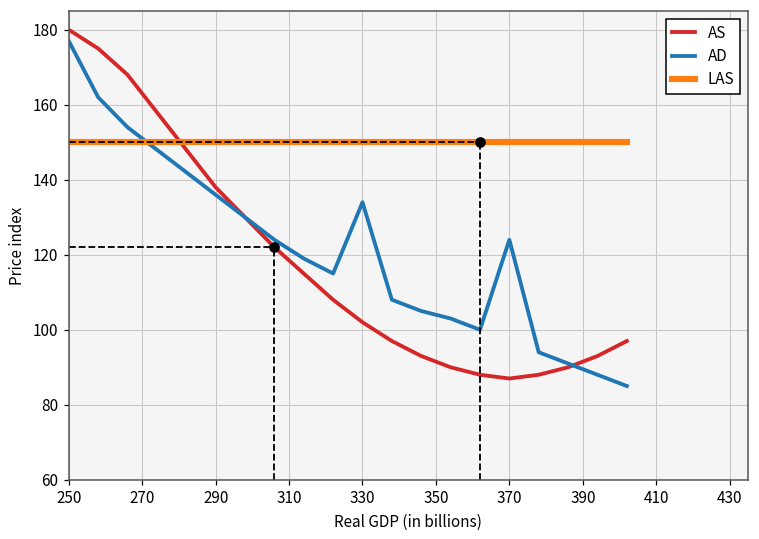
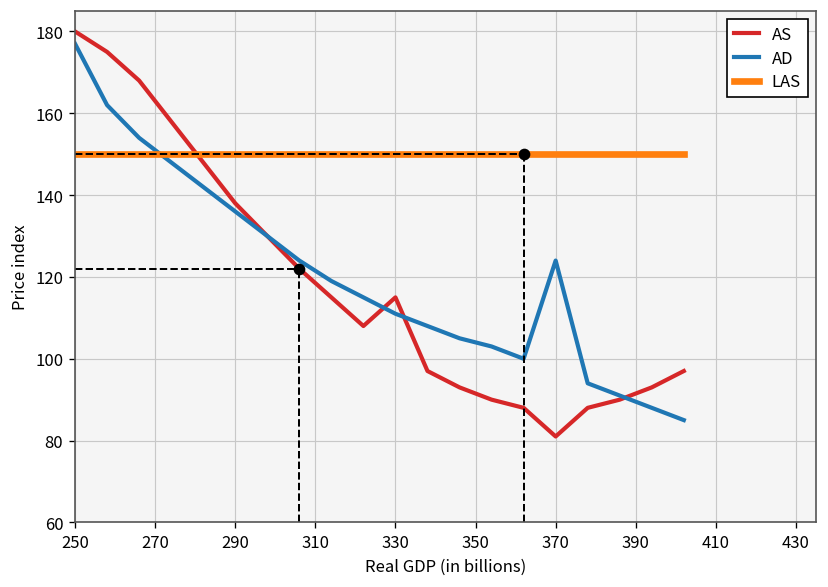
  {
    "AS": {
      "250": 180,
      "290": 138,
-     "330": 102,
-     "370": 87
+     "330": 115,
+     "370": 81
    },
    "AD": {
      "250": 177,
      "290": 136,
-     "330": 134,
+     "330": 111,
      "370": 124
    },
    "LAS": {
      "290": 150,
      "330": 150,
      "370": 150
    }
  }
